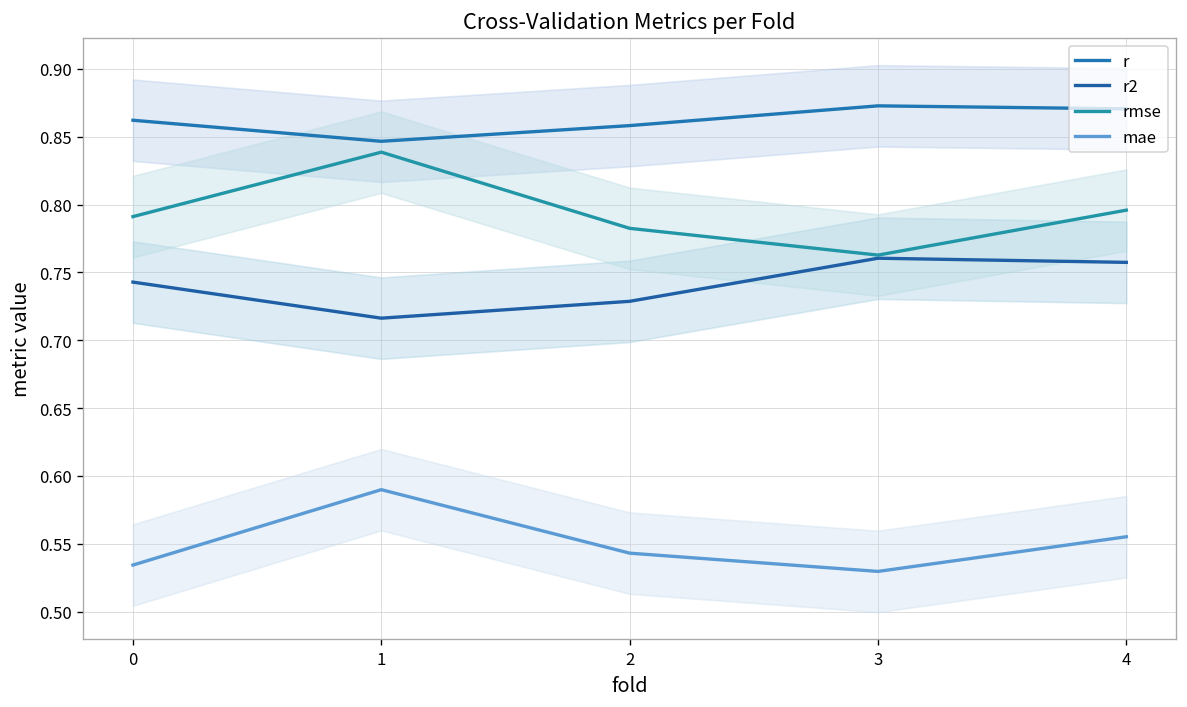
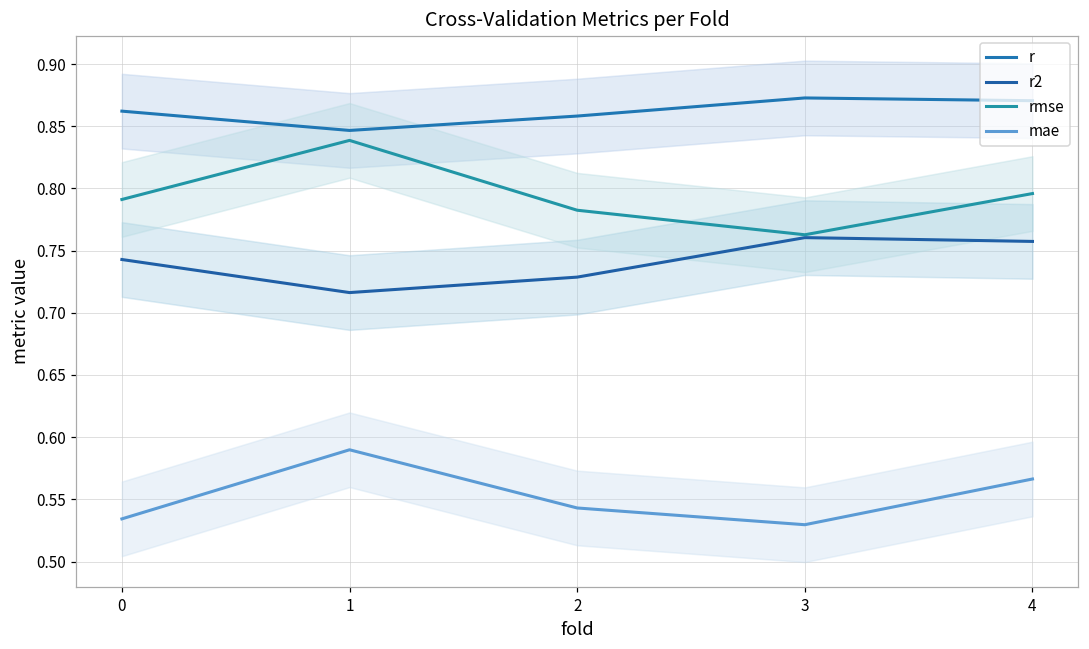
  {
    "mae": {
      "0": 0.534,
      "1": 0.590,
      "2": 0.543,
      "3": 0.530,
-     "4": 0.555
+     "4": 0.566
    }
  }
